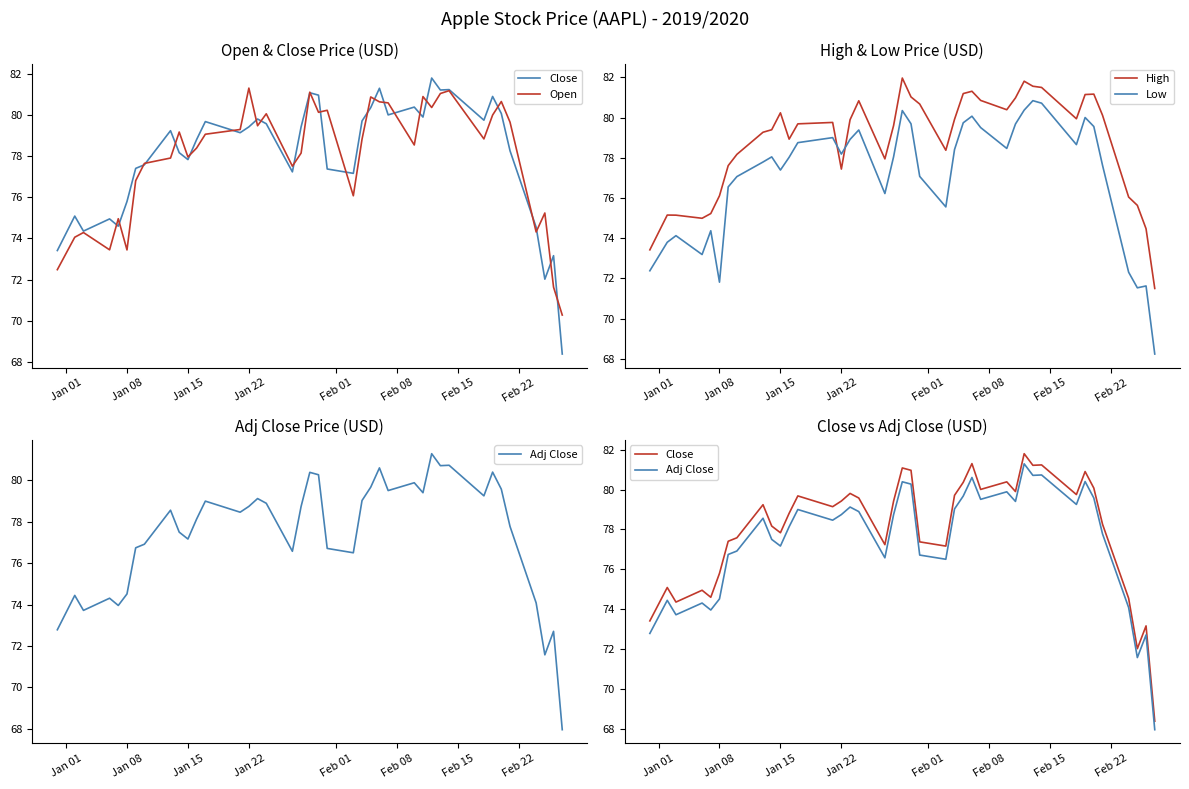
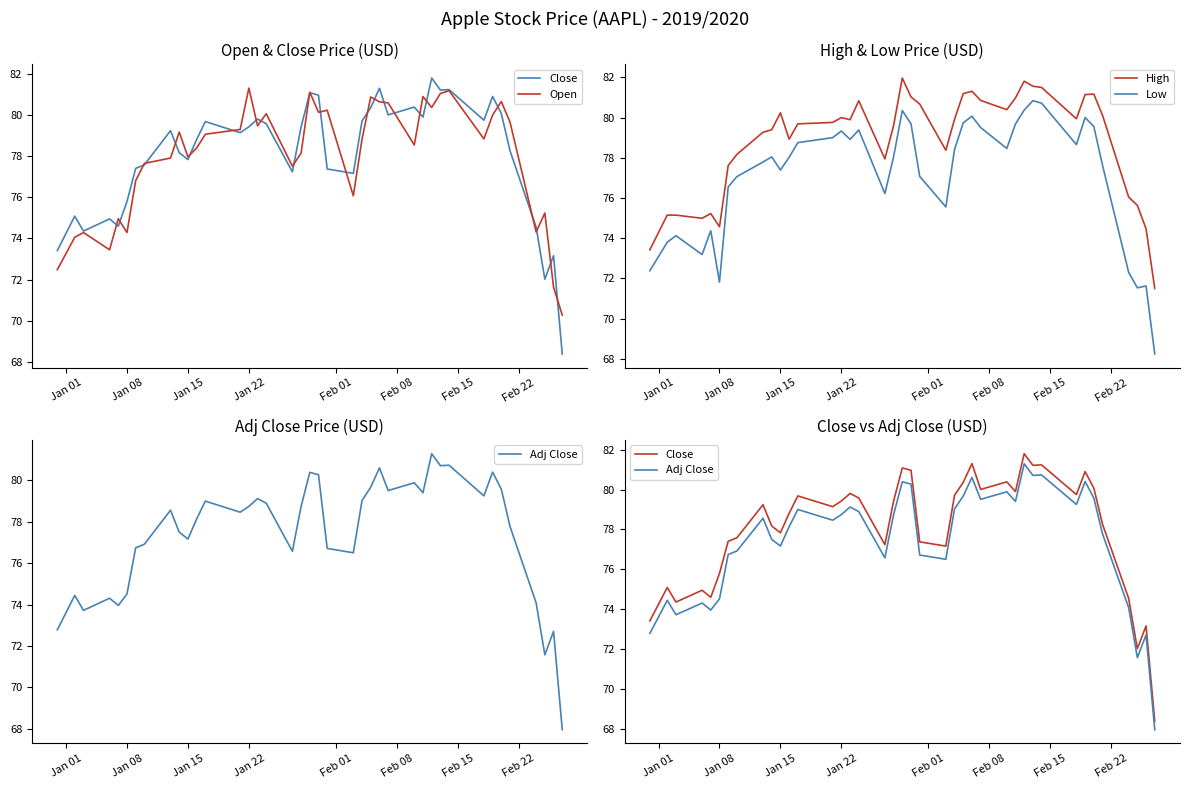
  {
    "Open & Close Price (USD)": {
      "Open": {
-       "Jan 08": 73.4,
+       "Jan 08": 74.3,
        "Jan 15": 78.0,
        "Jan 22": 81.3
      }
    },
    "High & Low Price (USD)": {
      "High": {
-       "Jan 08": 76.1,
+       "Jan 08": 74.6,
        "Jan 15": 80.2,
-       "Jan 22": 77.4
+       "Jan 22": 80.0
      },
      "Low": {
        "Jan 08": 71.8,
        "Jan 15": 77.4,
-       "Jan 22": 78.2
+       "Jan 22": 79.3
      }
    },
    "Adj Close Price (USD)": {
      "Jan 08": 74.5,
      "Jan 15": 77.2,
      "Jan 22": 78.7
    },
    "Close vs Adj Close (USD)": {
      "Close": {
        "Jan 08": 75.8,
        "Jan 15": 77.8,
        "Jan 22": 79.4
      },
      "Adj Close": {
        "Jan 08": 74.5,
        "Jan 15": 77.2,
        "Jan 22": 78.7
      }
    }
  }
